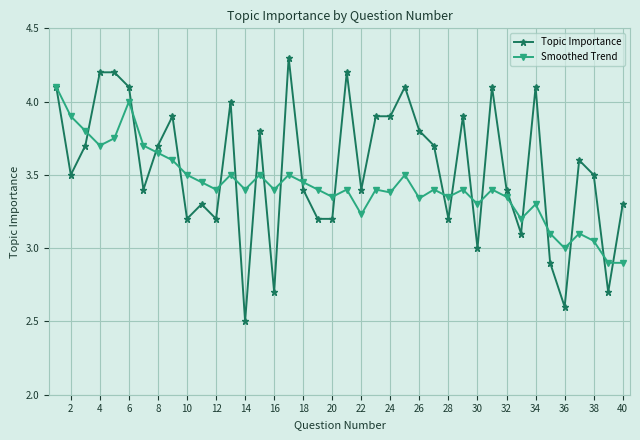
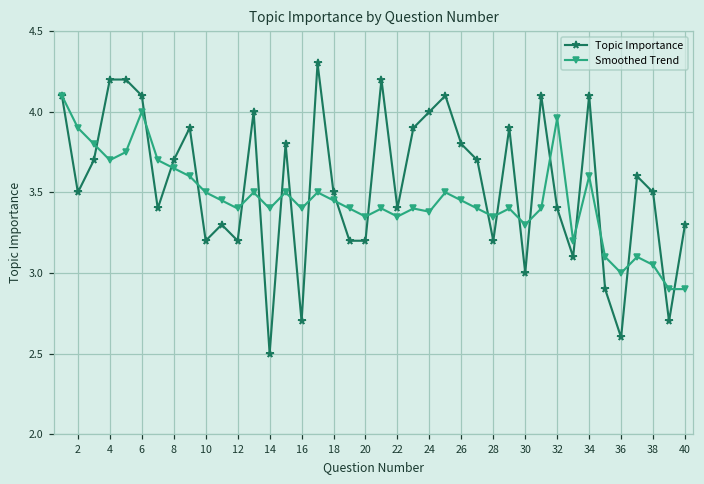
  {
    "Topic Importance": {
      "2": 3.5,
      "4": 4.2,
      "6": 4.1,
      "8": 3.7,
      "10": 3.2,
      "12": 3.2,
      "14": 2.5,
      "16": 2.7,
-     "18": 3.4,
+     "18": 3.5,
      "20": 3.2,
      "22": 3.4,
-     "24": 3.9,
+     "24": 4.0,
      "26": 3.8,
      "28": 3.2,
      "30": 3.0,
      "32": 3.4,
      "34": 4.1,
      "36": 2.6,
      "38": 3.5,
      "40": 3.3
    },
    "Smoothed Trend": {
      "2": 3.90,
      "4": 3.70,
      "6": 4.00,
      "8": 3.65,
      "10": 3.50,
      "12": 3.40,
      "14": 3.40,
      "16": 3.40,
      "18": 3.45,
      "20": 3.35,
-     "22": 3.23,
+     "22": 3.35,
      "24": 3.38,
-     "26": 3.34,
+     "26": 3.45,
      "28": 3.35,
      "30": 3.30,
-     "32": 3.35,
-     "34": 3.3,
+     "32": 3.96,
+     "34": 3.6,
      "36": 3.00,
      "38": 3.05,
      "40": 2.90
    }
  }
